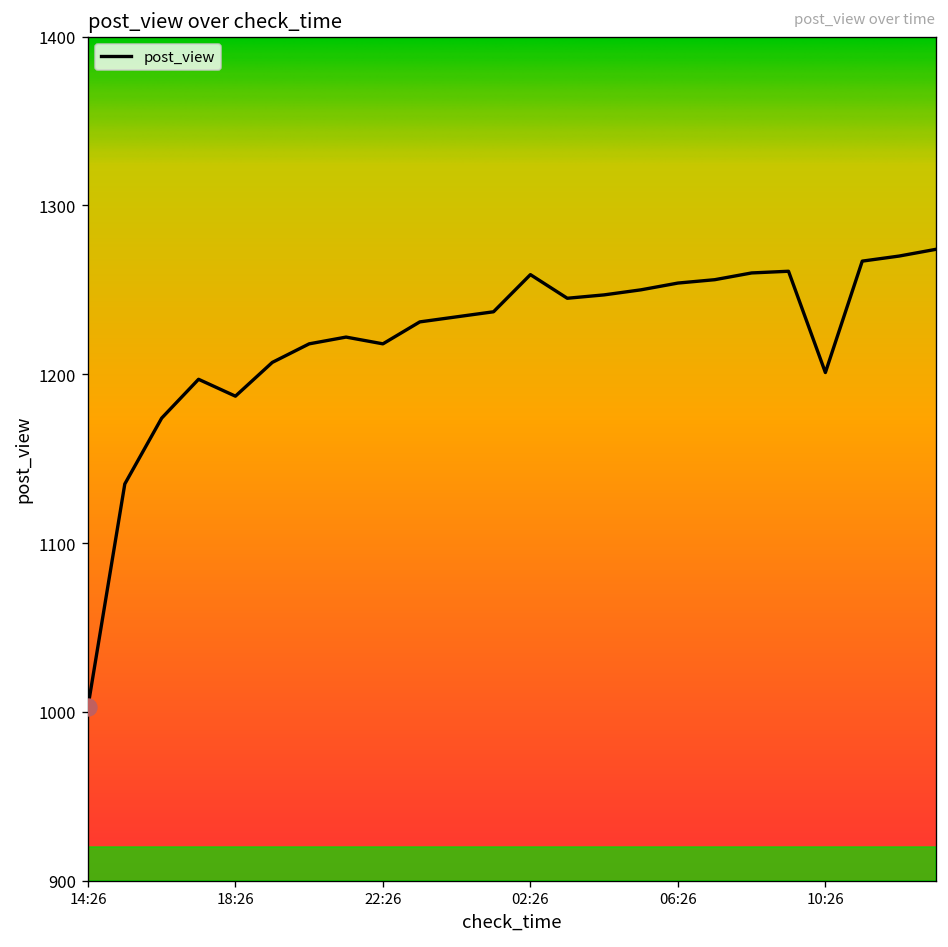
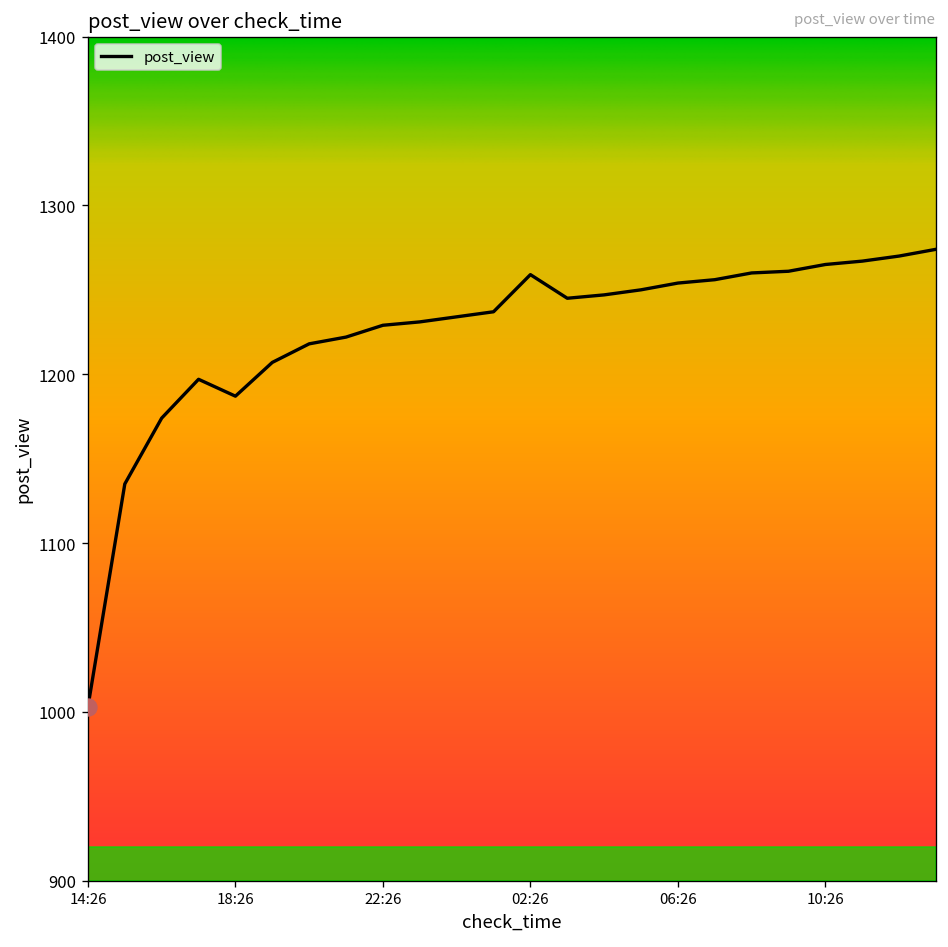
  {
    "post_view": {
      "18:26": 1187,
-     "22:26": 1218,
+     "22:26": 1229,
      "02:26": 1259,
      "06:26": 1254,
-     "10:26": 1201
+     "10:26": 1265
    }
  }
